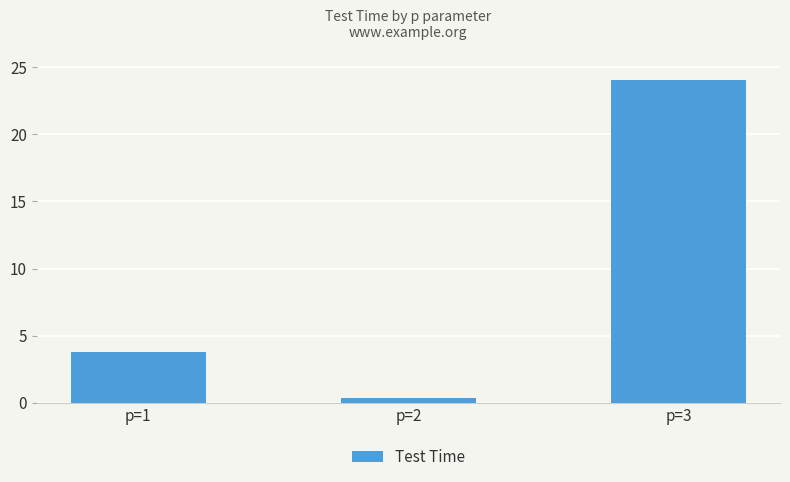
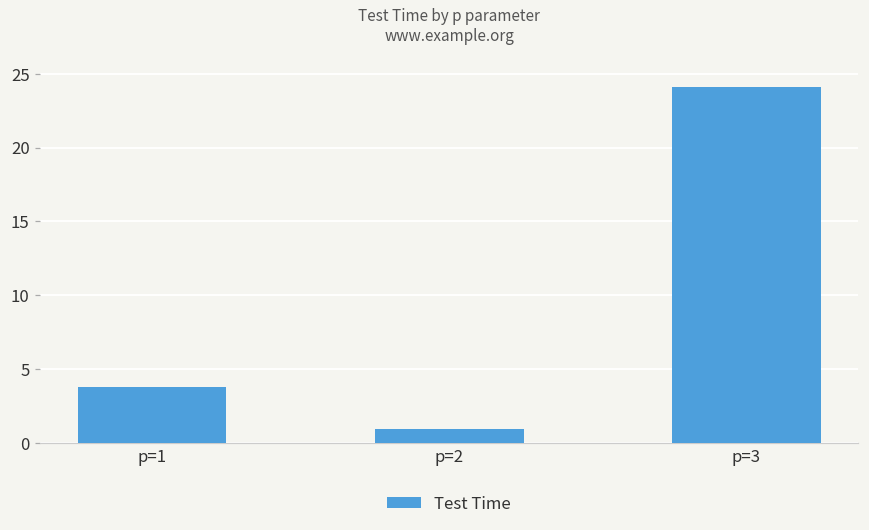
  {
    "p=1": 3.8,
-   "p=2": 0.3,
+   "p=2": 1.0,
    "p=3": 24.1
  }
